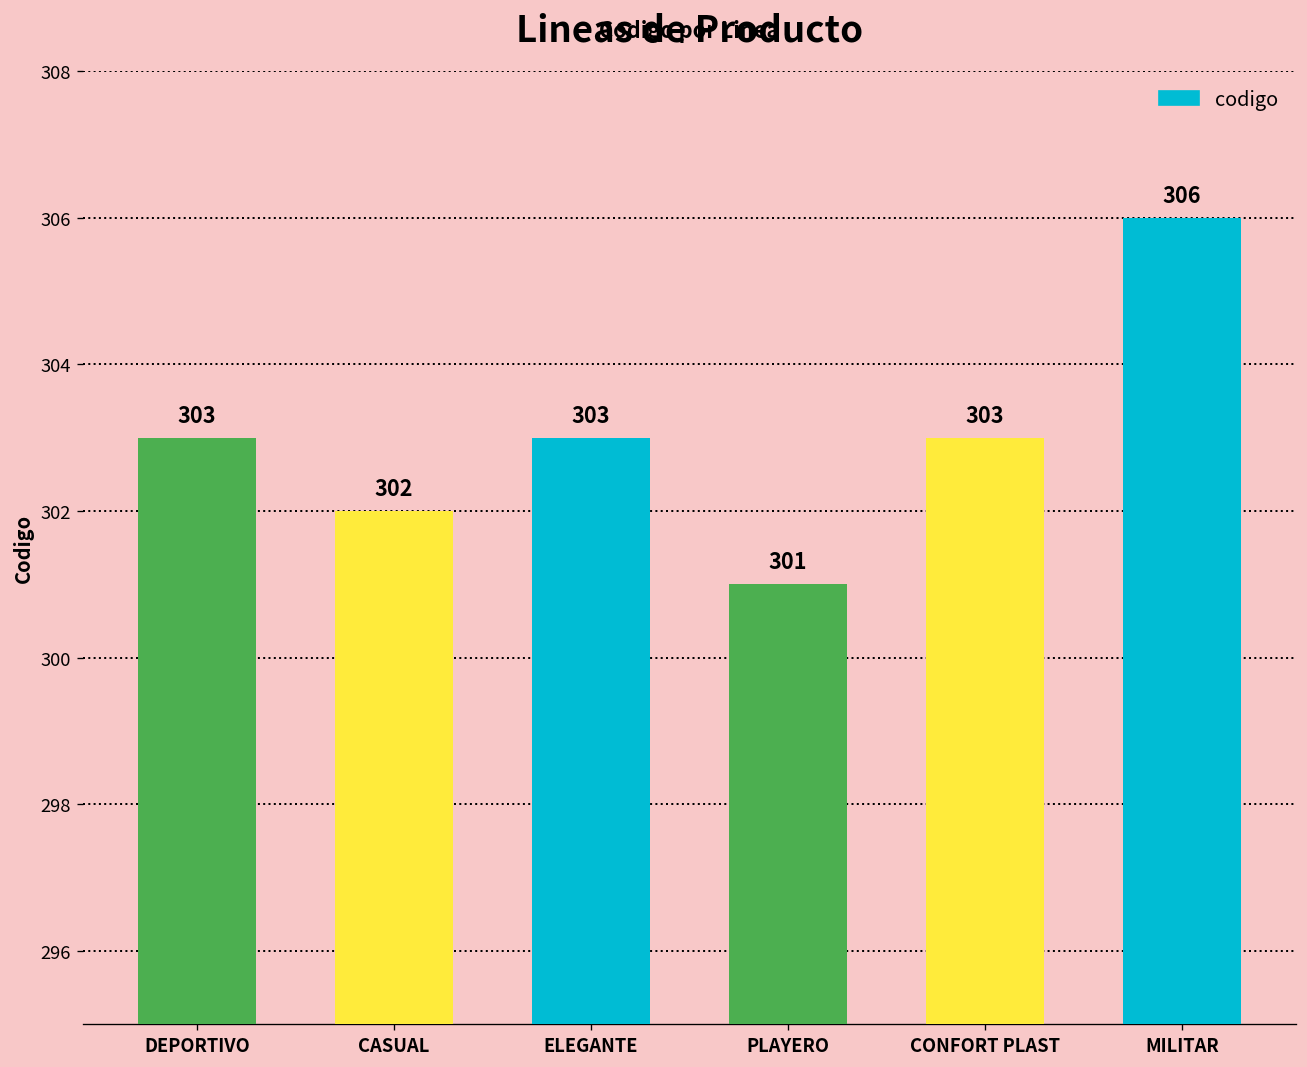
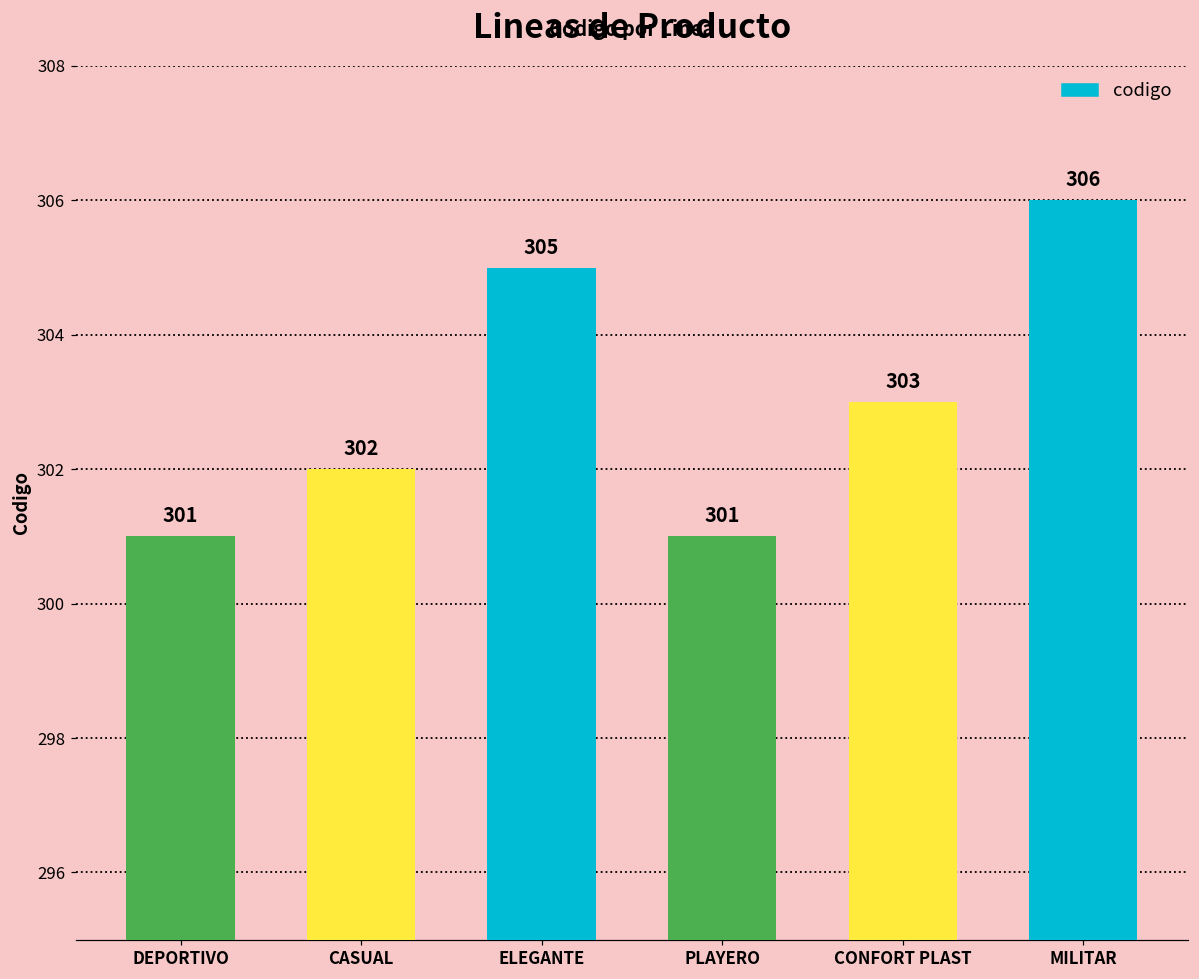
  {
-   "DEPORTIVO": 303,
+   "DEPORTIVO": 301,
    "CASUAL": 302,
-   "ELEGANTE": 303,
+   "ELEGANTE": 305,
    "PLAYERO": 301,
    "CONFORT PLAST": 303,
    "MILITAR": 306
  }
